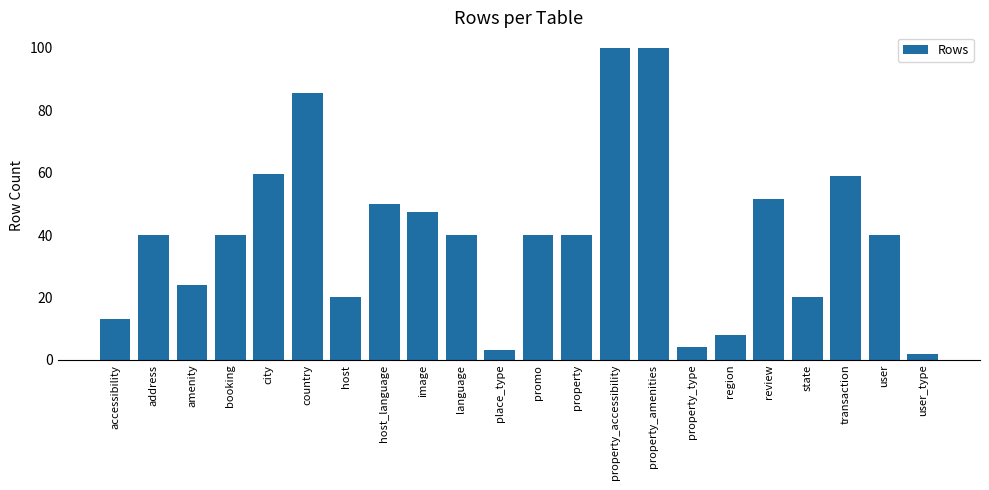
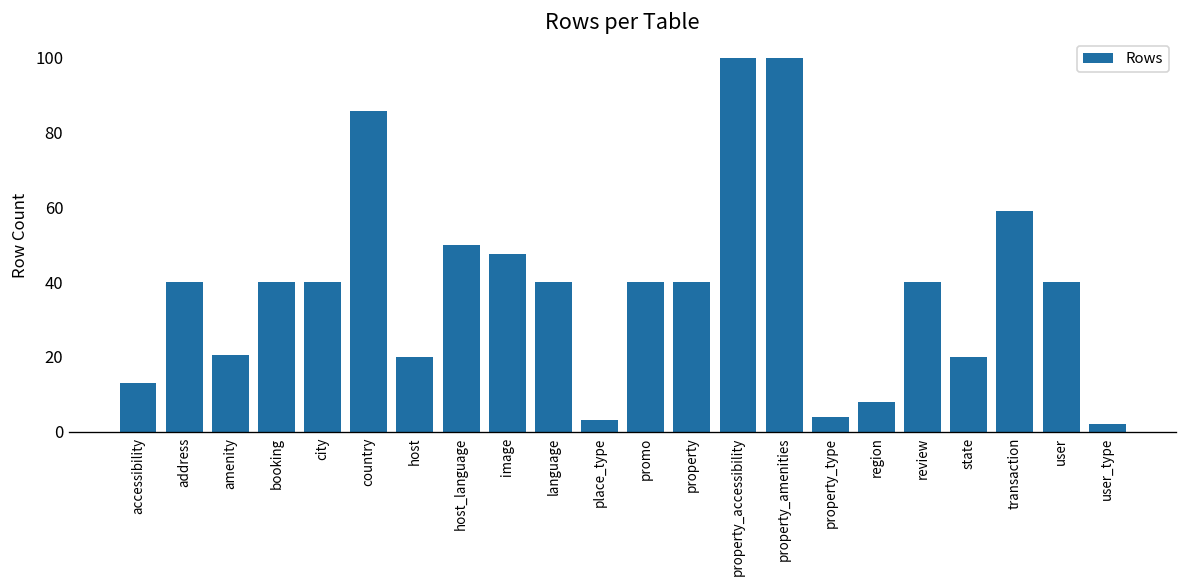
  {
    "accessibility": 13,
    "address": 40,
-   "amenity": 24,
+   "amenity": 21,
    "booking": 40,
-   "city": 60,
+   "city": 40,
    "country": 86,
    "host": 20,
    "host_language": 50,
    "image": 47,
    "language": 40,
    "place_type": 3,
    "promo": 40,
    "property": 40,
    "property_accessibility": 100,
    "property_amenities": 100,
    "property_type": 4,
    "region": 8,
-   "review": 51,
+   "review": 40,
    "state": 20,
    "transaction": 59,
    "user": 40,
    "user_type": 2
  }
